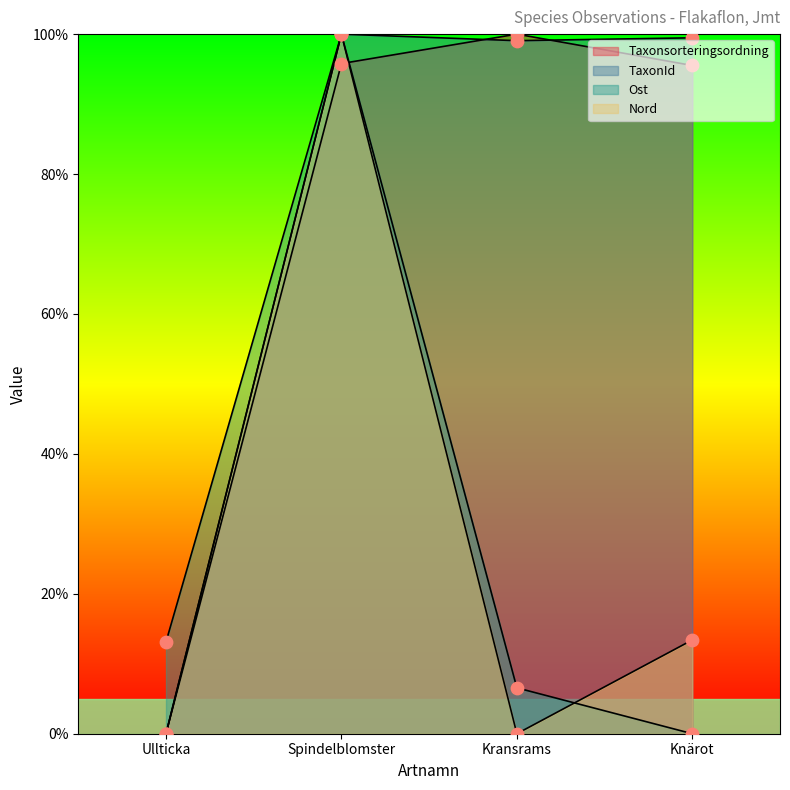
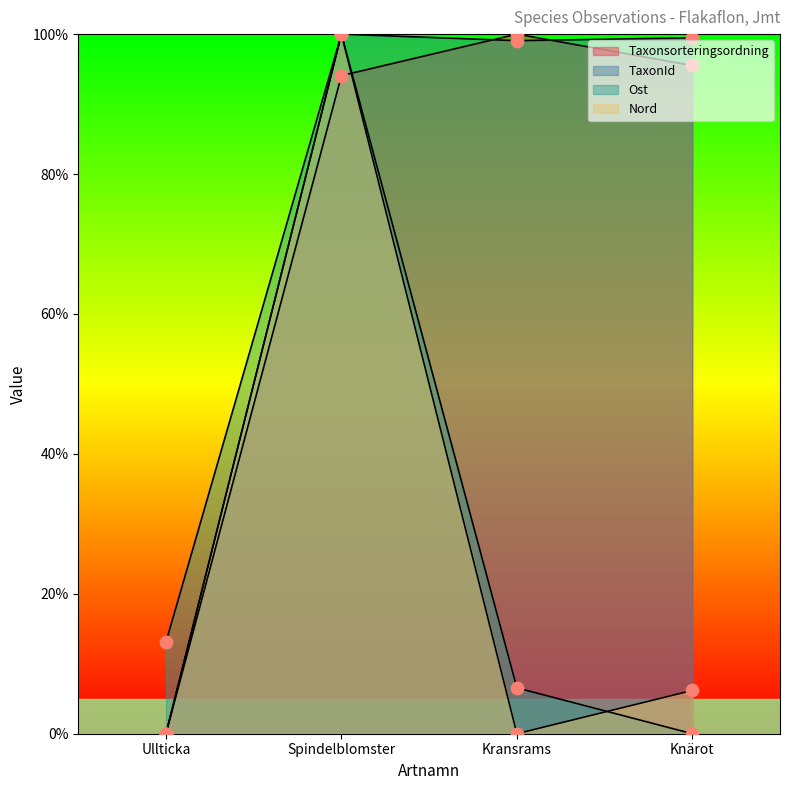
  {
    "Taxonsorteringsordning": {
-     "Spindelblomster": "96%",
+     "Spindelblomster": "94%",
      "Kransrams": "100%"
    },
    "Nord": {
-     "Knärot": "13%"
+     "Knärot": "6%"
    }
  }
